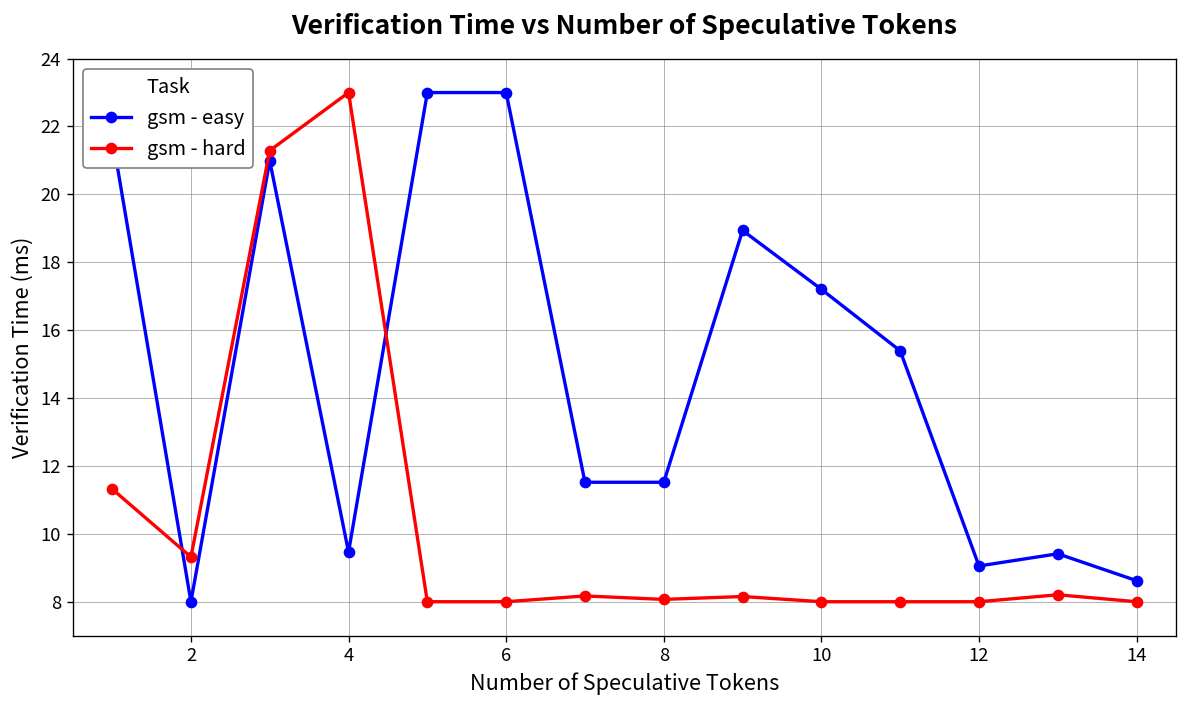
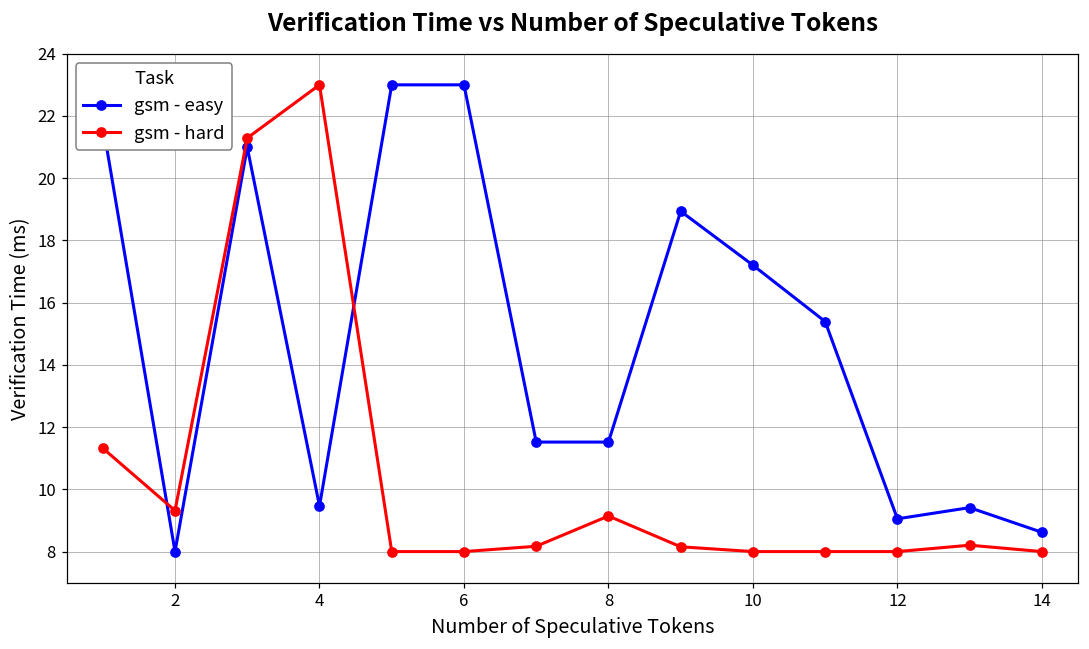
  {
    "gsm - easy": {
      "2": 8.0,
      "4": 9.5,
      "6": 23.0,
      "8": 11.5,
      "10": 17.2,
      "12": 9.1,
      "14": 8.6
    },
    "gsm - hard": {
      "2": 9.3,
      "4": 23.0,
      "6": 8.0,
-     "8": 8.1,
+     "8": 9.1,
      "10": 8.0,
      "12": 8.0,
      "14": 8.0
    }
  }
